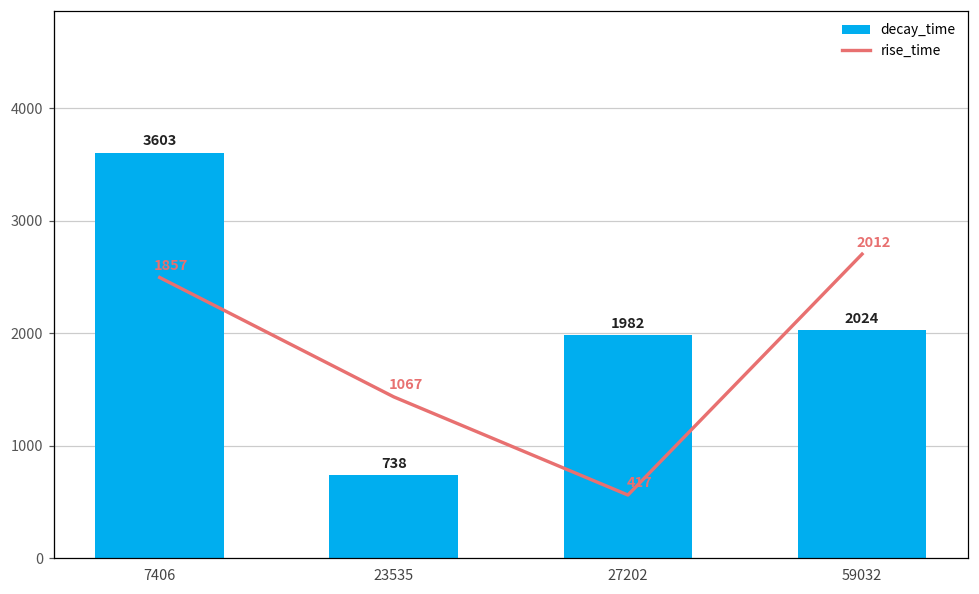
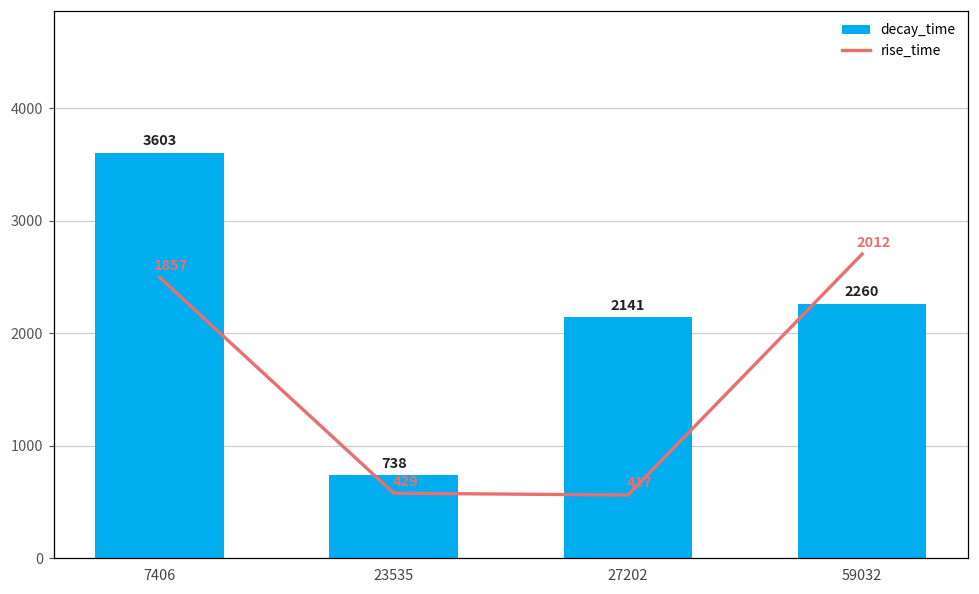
  {
    "decay_time": {
      "7406": 3603,
      "23535": 738,
-     "27202": 1982,
-     "59032": 2024
+     "27202": 2141,
+     "59032": 2260
    },
    "rise_time": {
      "7406": 1857,
-     "23535": 1067,
+     "23535": 429,
      "27202": 417,
      "59032": 2012
    }
  }
